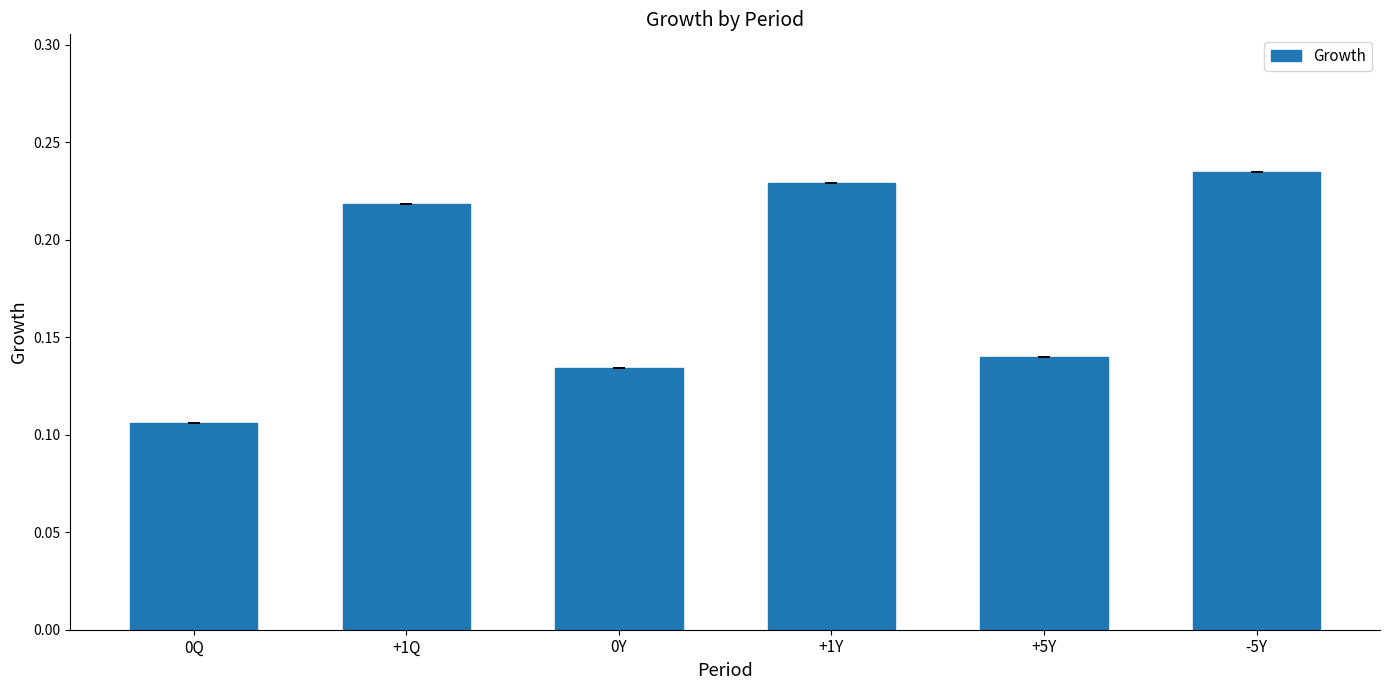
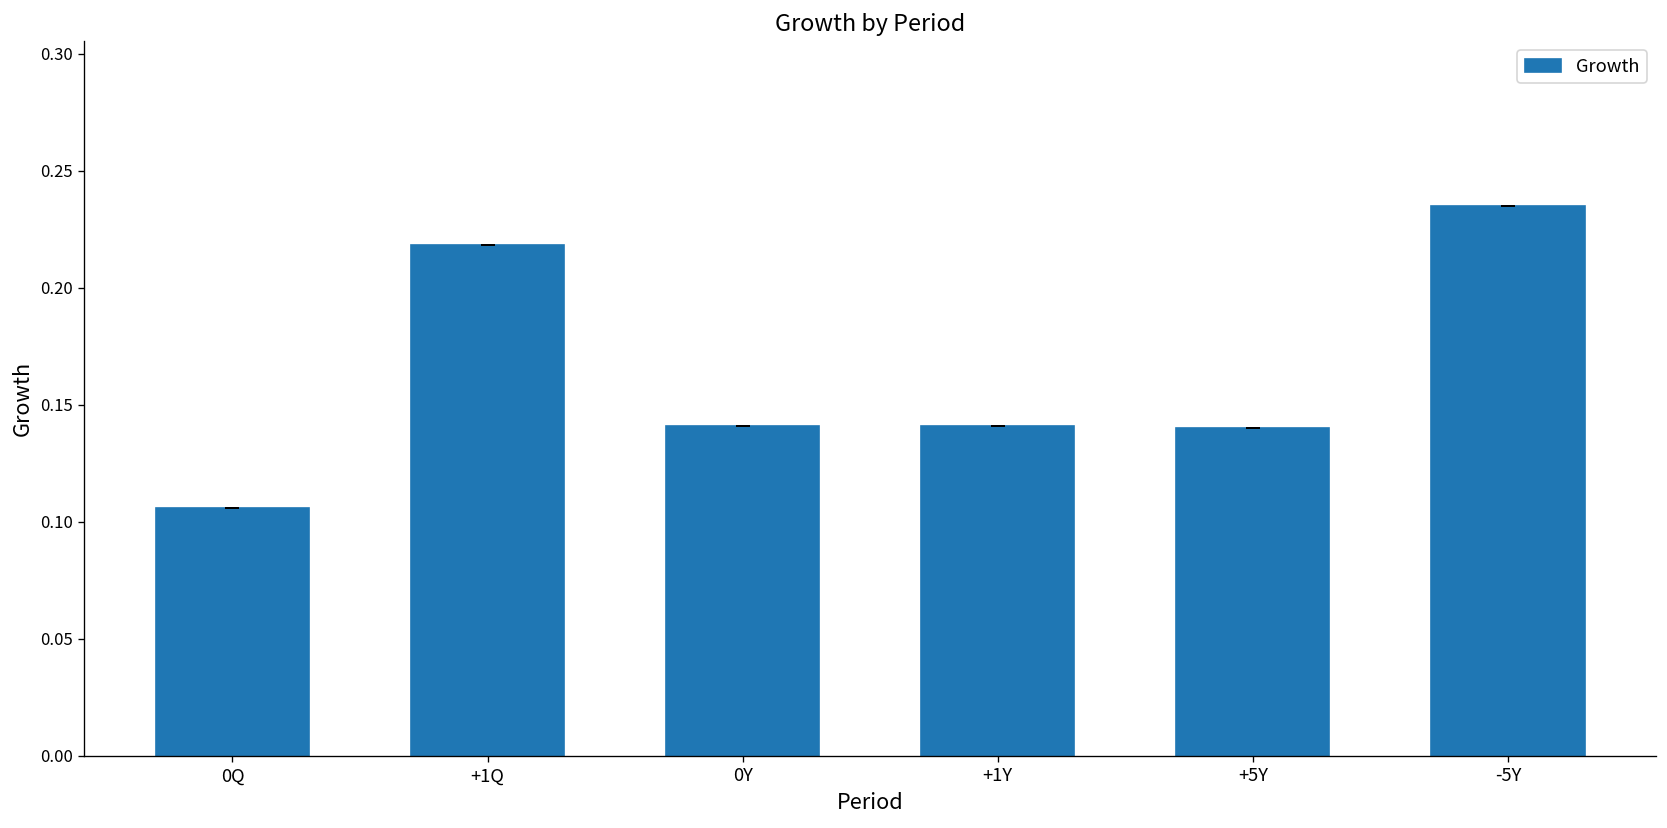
  {
    "0Q": 0.106,
    "+1Q": 0.218,
-   "0Y": 0.134,
-   "+1Y": 0.229,
+   "0Y": 0.141,
+   "+1Y": 0.141,
    "+5Y": 0.140,
    "-5Y": 0.235
  }
